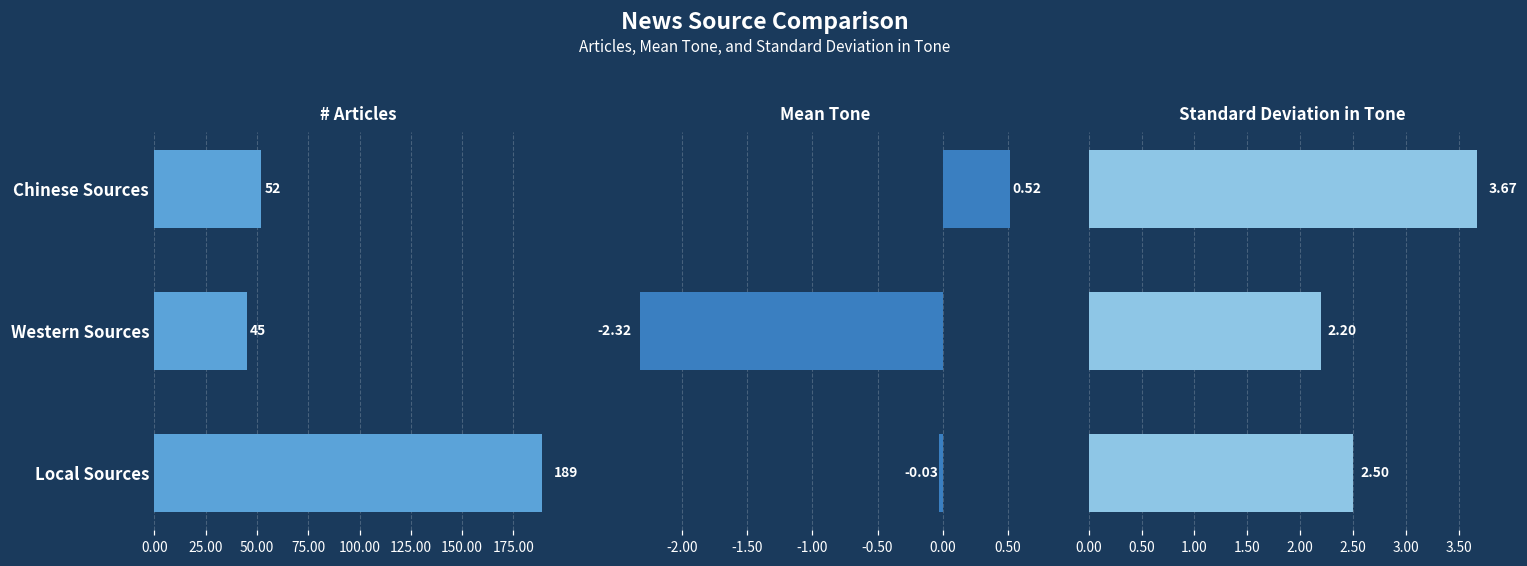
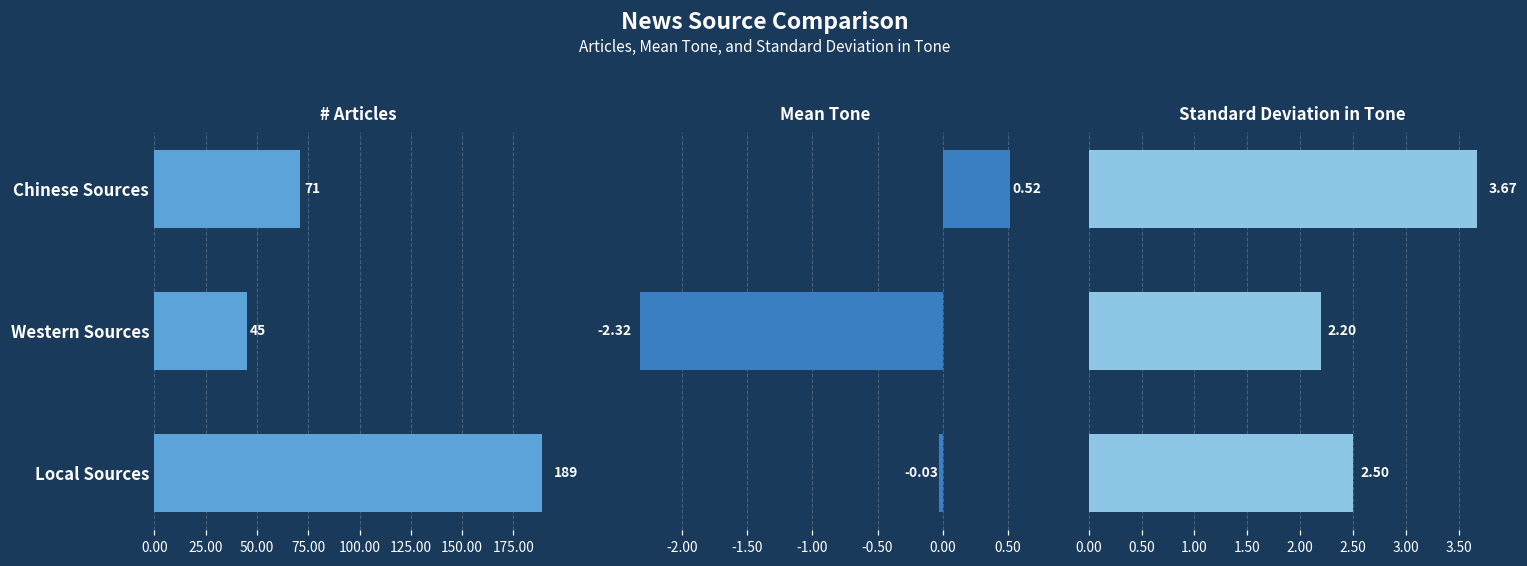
  {
    "# Articles": {
-     "Chinese Sources": 52,
+     "Chinese Sources": 71,
      "Western Sources": 45,
      "Local Sources": 189
    }
  }
